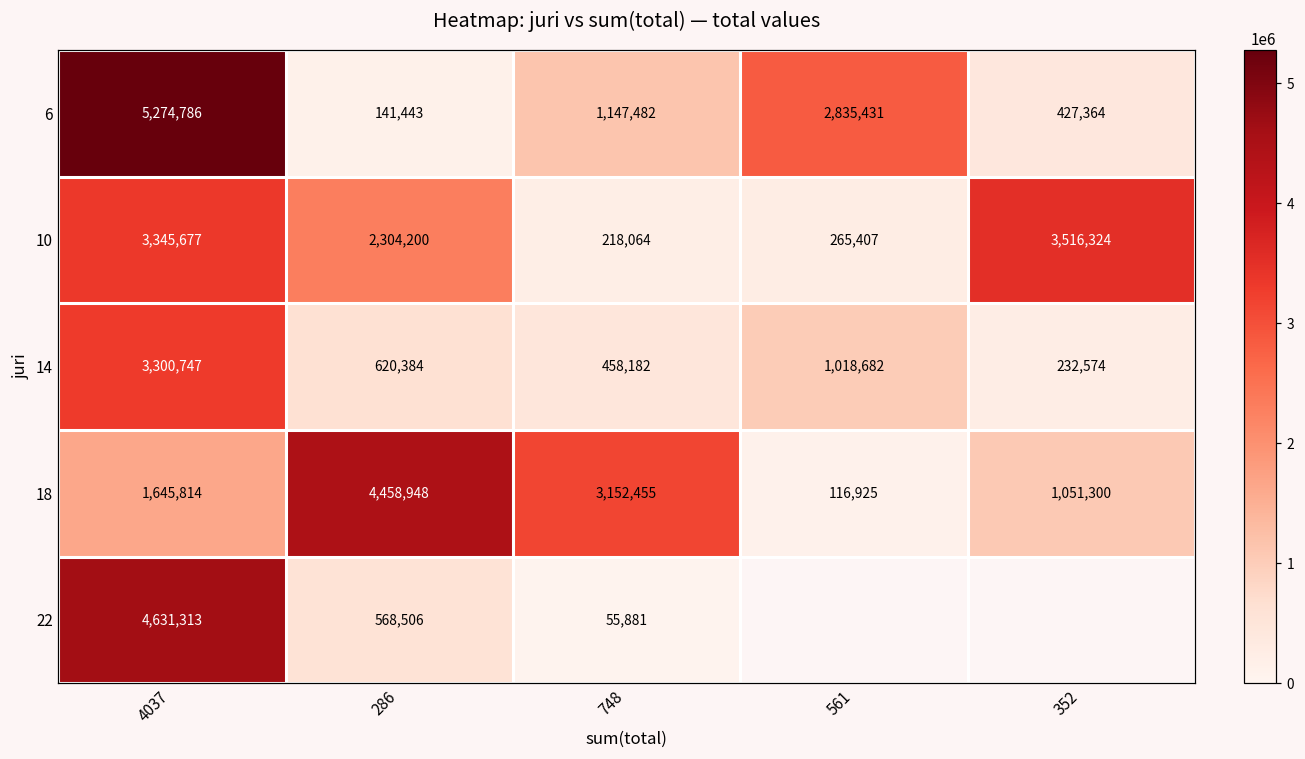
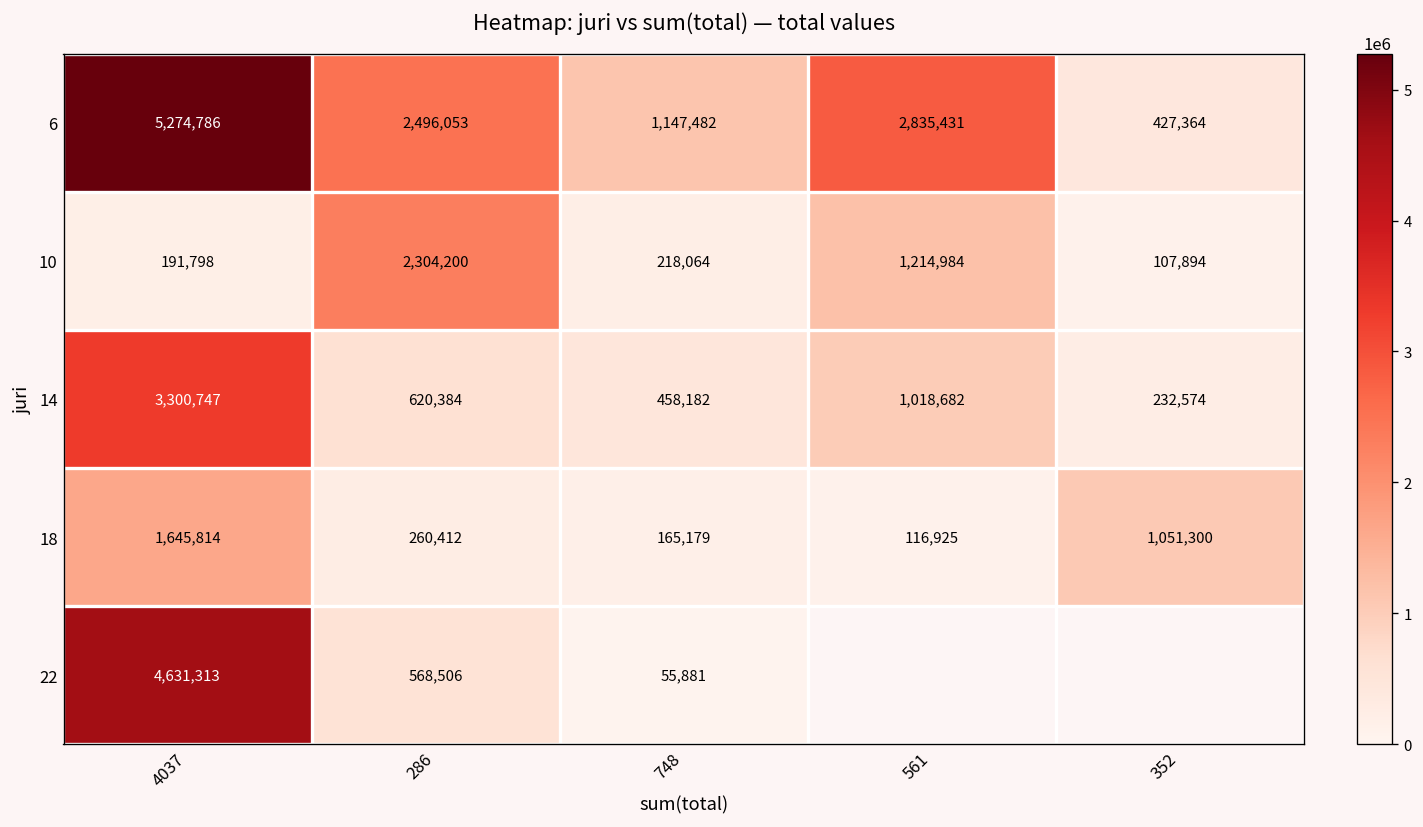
  {
    "6": {
      "4037": "5,274,786",
-     "286": "141,443",
+     "286": "2,496,053",
      "748": "1,147,482",
      "561": "2,835,431",
      "352": "427,364"
    },
    "10": {
-     "4037": "3,345,677",
+     "4037": "191,798",
      "286": "2,304,200",
      "748": "218,064",
-     "561": "265,407",
-     "352": "3,516,324"
+     "561": "1,214,984",
+     "352": "107,894"
    },
    "14": {
      "4037": "3,300,747",
      "286": "620,384",
      "748": "458,182",
      "561": "1,018,682",
      "352": "232,574"
    },
    "18": {
      "4037": "1,645,814",
-     "286": "4,458,948",
-     "748": "3,152,455",
+     "286": "260,412",
+     "748": "165,179",
      "561": "116,925",
      "352": "1,051,300"
    },
    "22": {
      "4037": "4,631,313",
      "286": "568,506",
      "748": "55,881"
    }
  }
